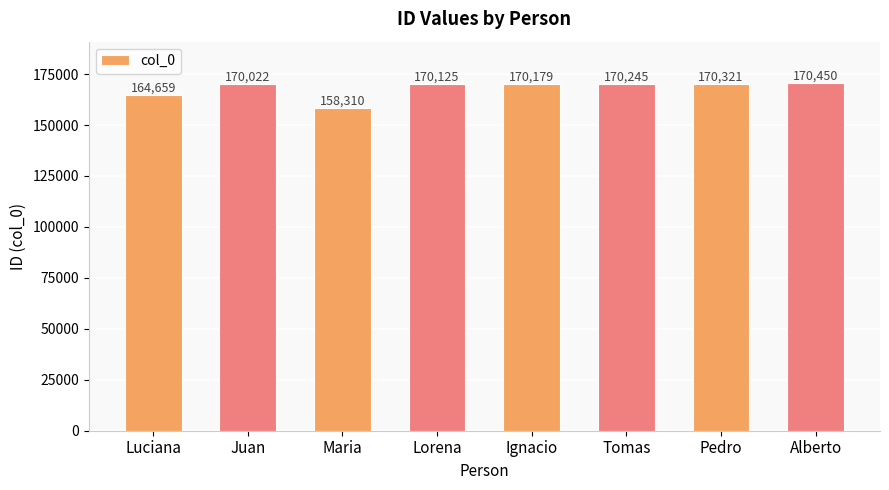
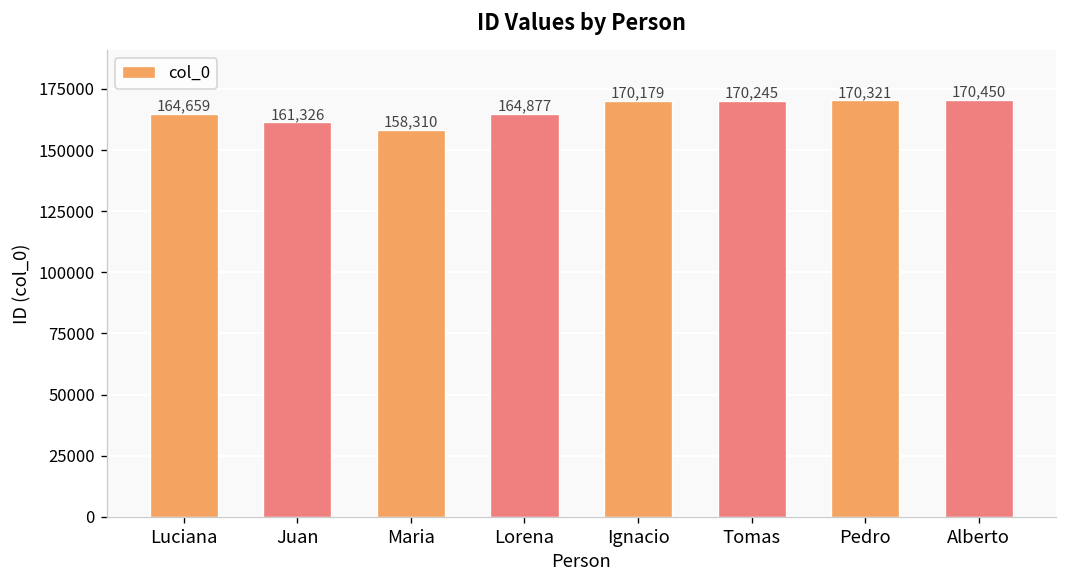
  {
    "Luciana": "164,659",
-   "Juan": "170,022",
+   "Juan": "161,326",
    "Maria": "158,310",
-   "Lorena": "170,125",
+   "Lorena": "164,877",
    "Ignacio": "170,179",
    "Tomas": "170,245",
    "Pedro": "170,321",
    "Alberto": "170,450"
  }
